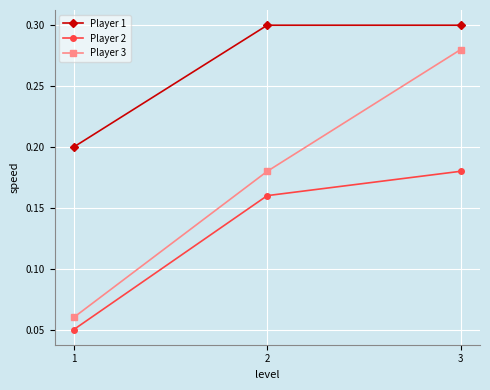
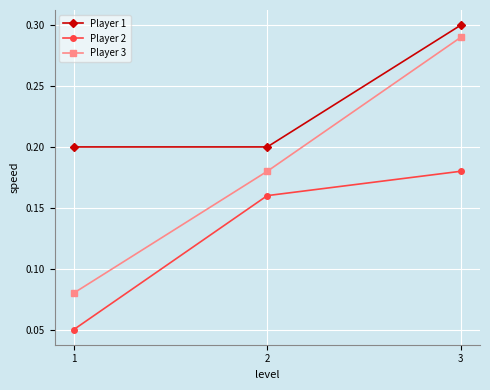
  {
    "Player 1": {
      "1": 0.2,
-     "2": 0.3,
+     "2": 0.2,
      "3": 0.3
    },
    "Player 2": {
      "1": 0.05,
      "2": 0.16,
      "3": 0.18
    },
    "Player 3": {
-     "1": 0.06,
+     "1": 0.08,
      "2": 0.18,
-     "3": 0.28
+     "3": 0.29
    }
  }
